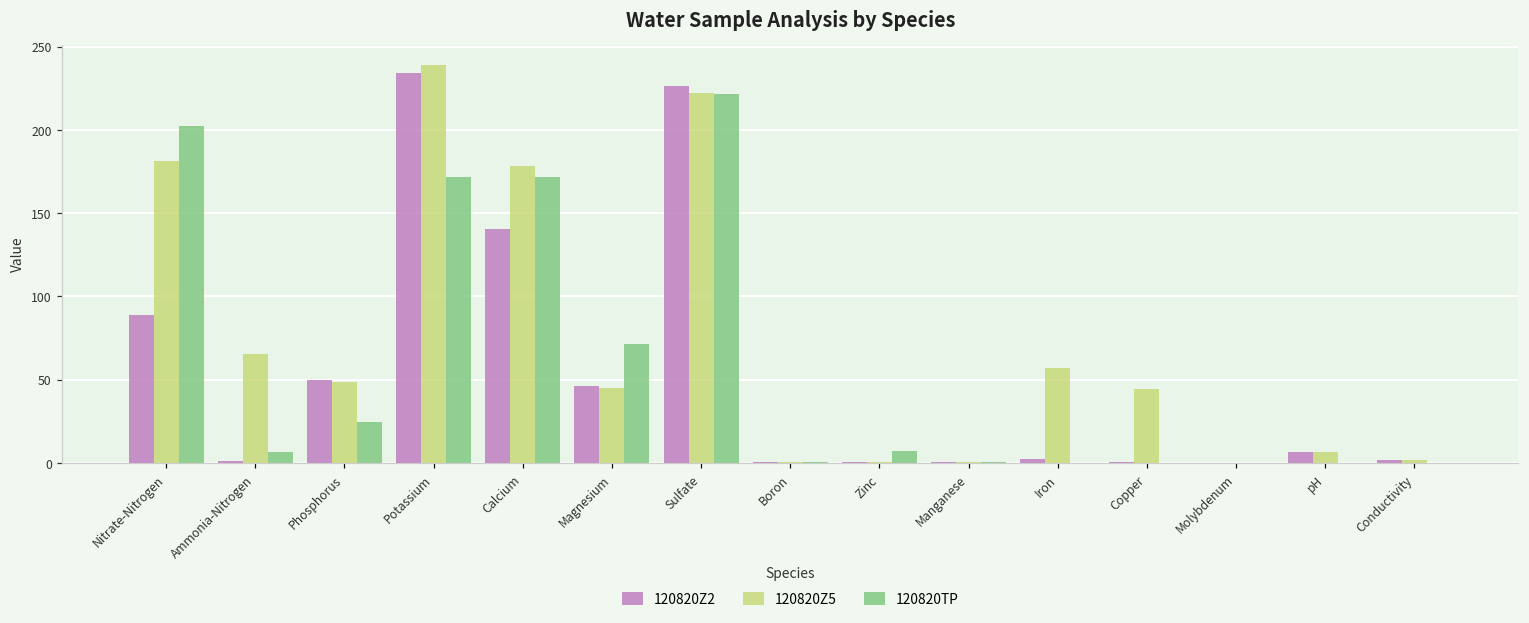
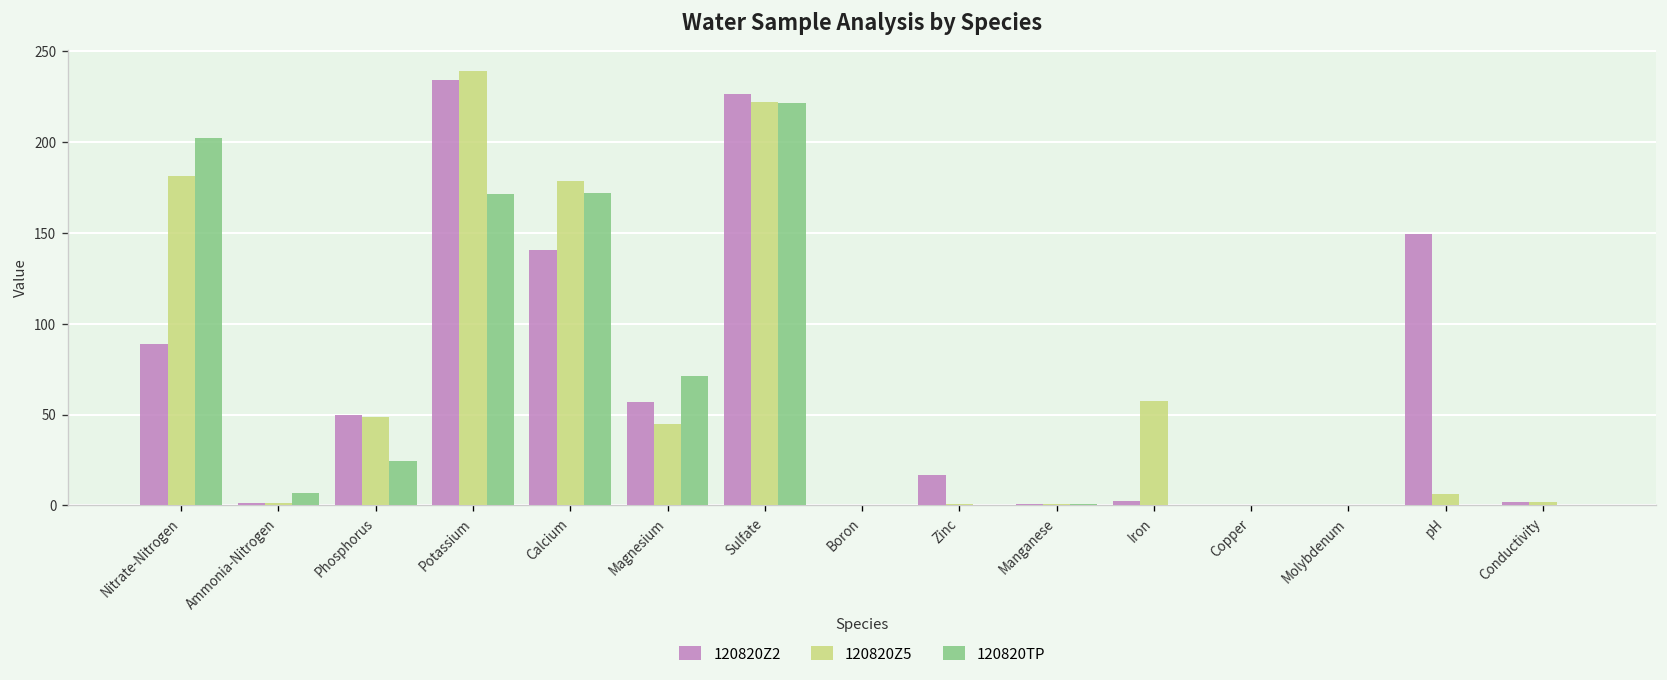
  {
    "120820Z2": {
      "Nitrate-Nitrogen": 89,
      "Phosphorus": 50,
      "Potassium": 234,
      "Calcium": 141,
-     "Magnesium": 46,
+     "Magnesium": 57,
      "Sulfate": 227,
-     "Zinc": 0,
+     "Zinc": 17,
      "Iron": 3,
-     "pH": 7,
+     "pH": 150,
      "Conductivity": 2
    },
    "120820Z5": {
      "Nitrate-Nitrogen": 181,
-     "Ammonia-Nitrogen": 65,
+     "Ammonia-Nitrogen": 1,
      "Phosphorus": 48,
      "Potassium": 239,
      "Calcium": 179,
      "Magnesium": 45,
      "Sulfate": 222,
      "Iron": 57,
-     "Copper": 44,
+     "Copper": 0,
      "pH": 7,
      "Conductivity": 2
    },
    "120820TP": {
      "Nitrate-Nitrogen": 202,
      "Ammonia-Nitrogen": 7,
      "Phosphorus": 24,
      "Potassium": 172,
      "Calcium": 172,
      "Magnesium": 71,
      "Sulfate": 222,
-     "Zinc": 7,
+     "Zinc": 0,
      "Iron": 0,
      "Copper": 0,
      "Molybdenum": 0,
      "pH": 0,
      "Conductivity": 0
    }
  }
